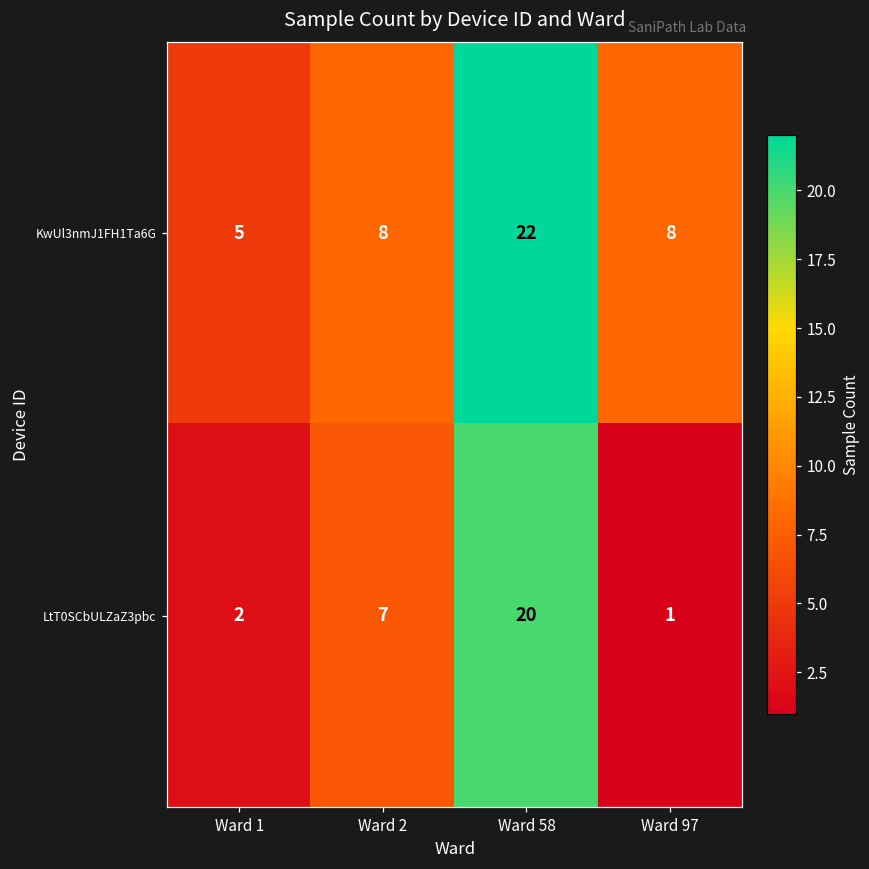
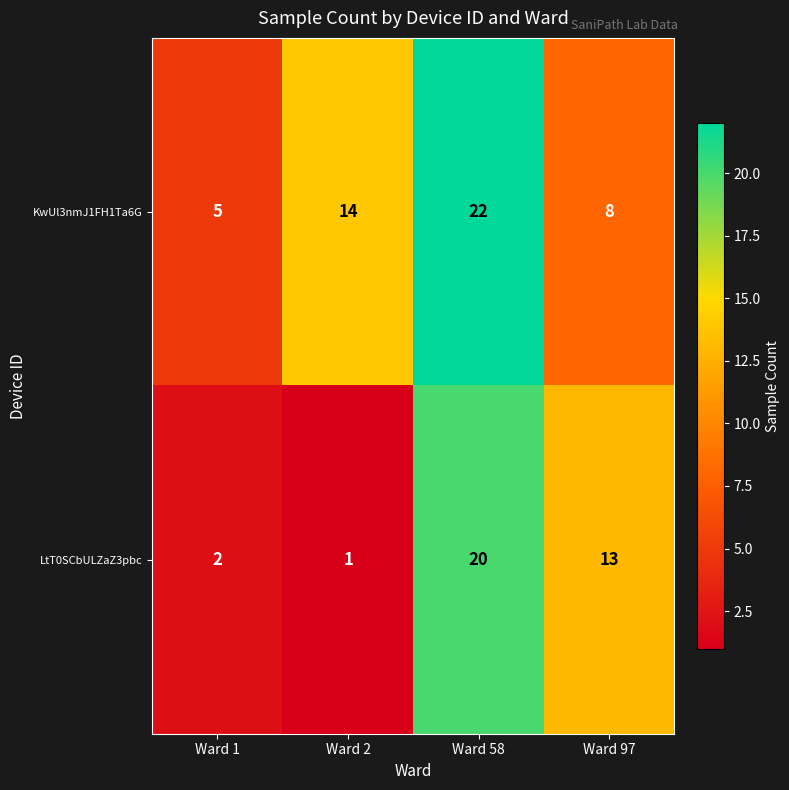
  {
    "KwUl3nmJ1FH1Ta6G": {
      "Ward 1": 5,
-     "Ward 2": 8,
+     "Ward 2": 14,
      "Ward 58": 22,
      "Ward 97": 8
    },
    "LtT0SCbULZaZ3pbc": {
      "Ward 1": 2,
-     "Ward 2": 7,
+     "Ward 2": 1,
      "Ward 58": 20,
-     "Ward 97": 1
+     "Ward 97": 13
    }
  }
